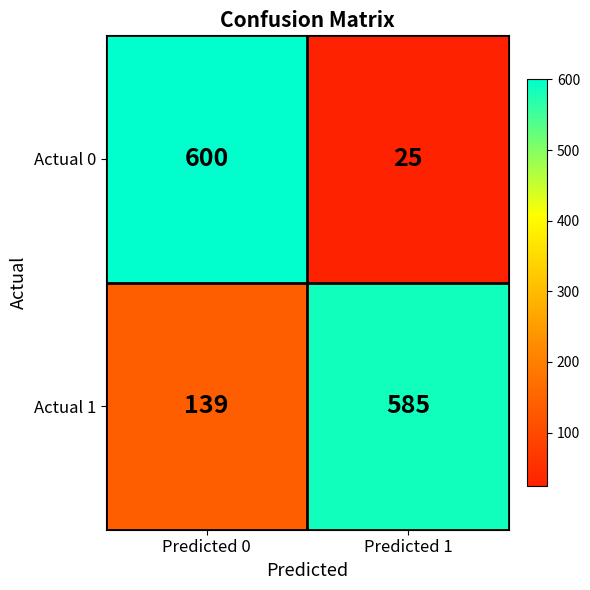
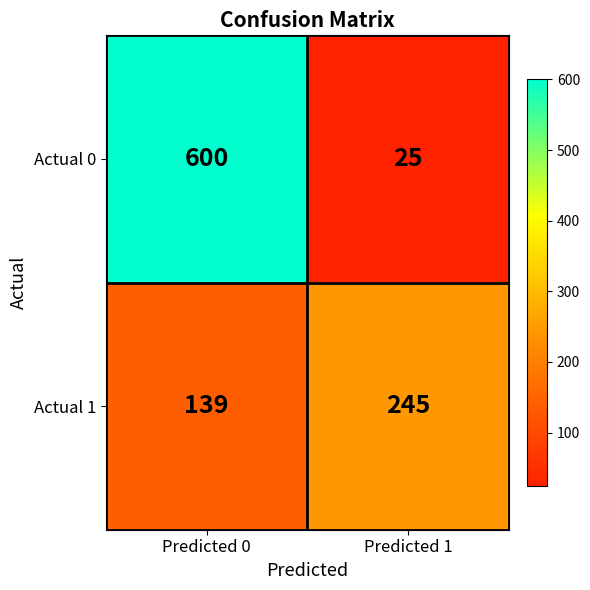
  {
    "Actual 0": {
      "Predicted 0": 600,
      "Predicted 1": 25
    },
    "Actual 1": {
      "Predicted 0": 139,
-     "Predicted 1": 585
+     "Predicted 1": 245
    }
  }
